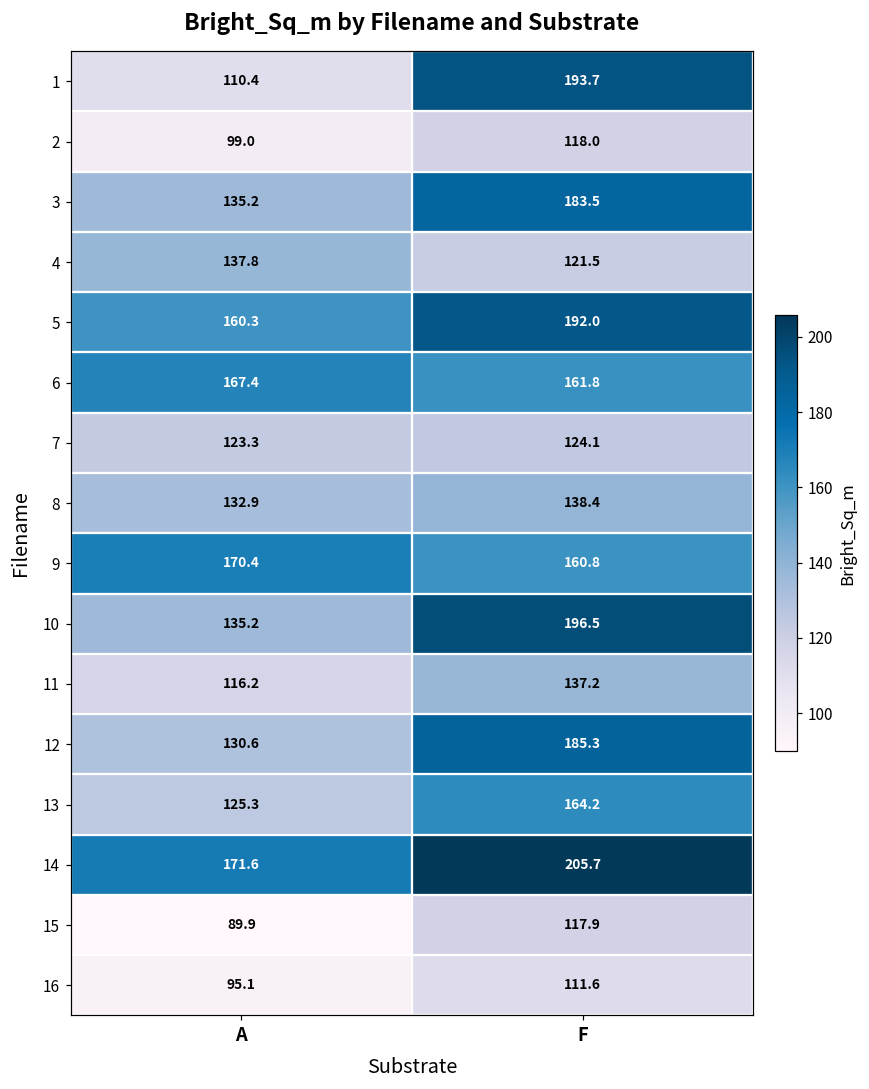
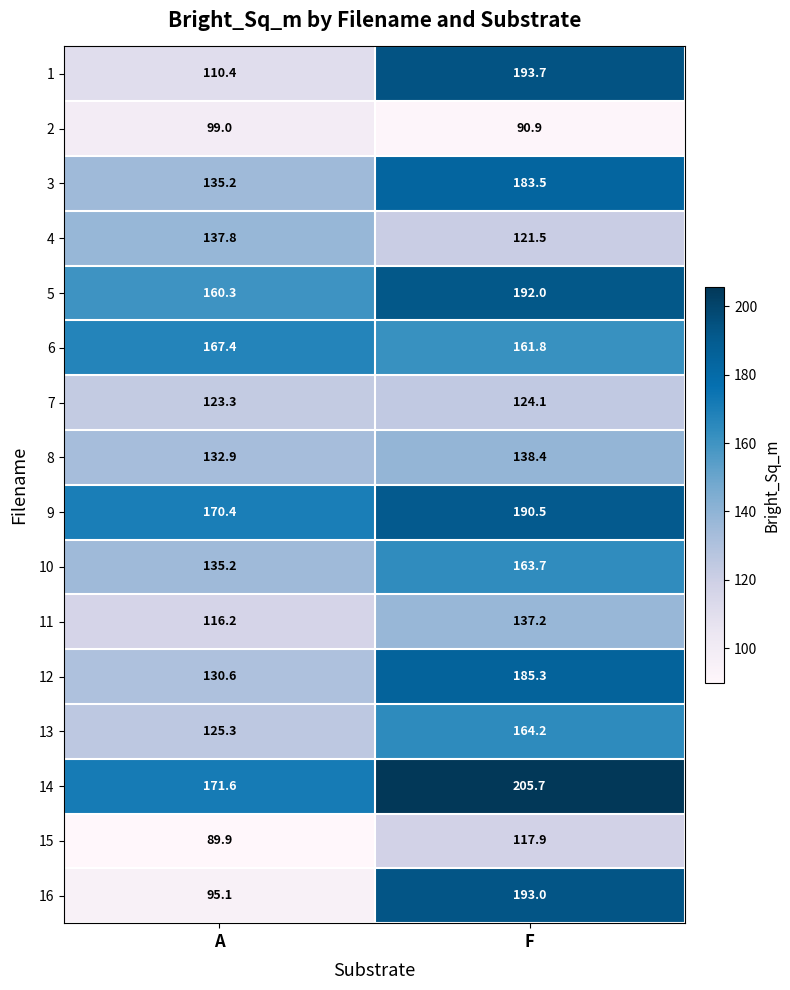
  {
    "1": {
      "A": 110.4,
      "F": 193.7
    },
    "2": {
      "A": 99.0,
-     "F": 118.0
+     "F": 90.9
    },
    "3": {
      "A": 135.2,
      "F": 183.5
    },
    "4": {
      "A": 137.8,
      "F": 121.5
    },
    "5": {
      "A": 160.3,
      "F": 192.0
    },
    "6": {
      "A": 167.4,
      "F": 161.8
    },
    "7": {
      "A": 123.3,
      "F": 124.1
    },
    "8": {
      "A": 132.9,
      "F": 138.4
    },
    "9": {
      "A": 170.4,
-     "F": 160.8
+     "F": 190.5
    },
    "10": {
      "A": 135.2,
-     "F": 196.5
+     "F": 163.7
    },
    "11": {
      "A": 116.2,
      "F": 137.2
    },
    "12": {
      "A": 130.6,
      "F": 185.3
    },
    "13": {
      "A": 125.3,
      "F": 164.2
    },
    "14": {
      "A": 171.6,
      "F": 205.7
    },
    "15": {
      "A": 89.9,
      "F": 117.9
    },
    "16": {
      "A": 95.1,
-     "F": 111.6
+     "F": 193.0
    }
  }
